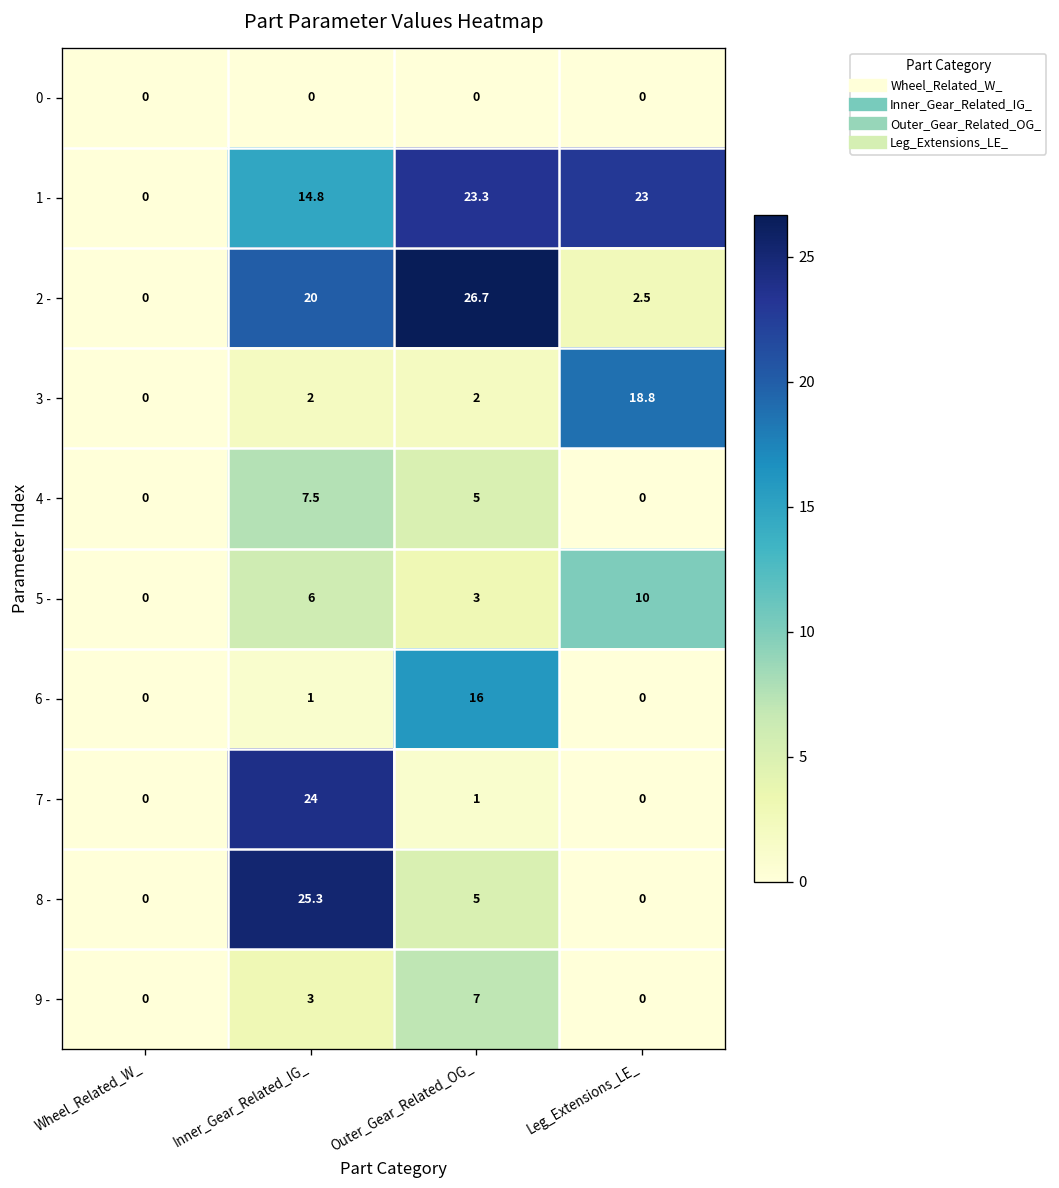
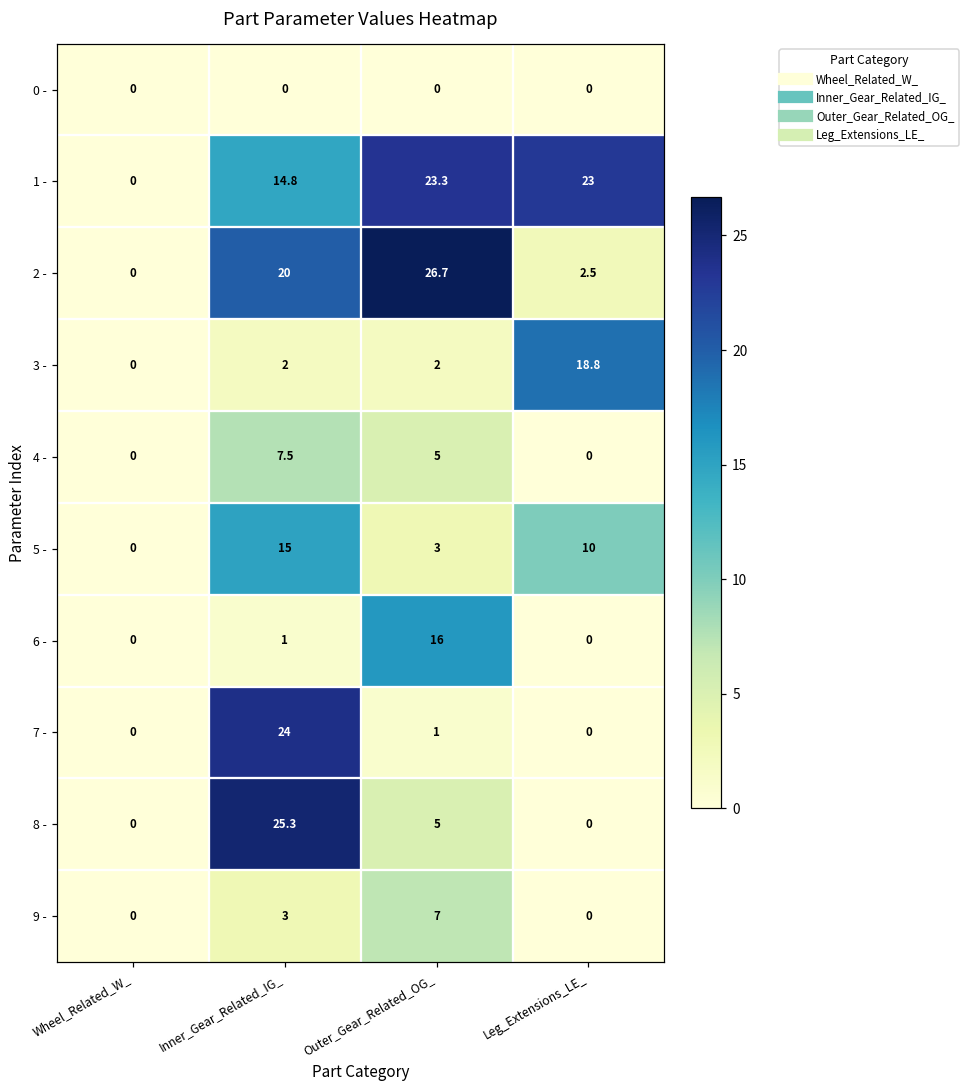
  {
    "0 -": {
      "Wheel_Related_W_": 0,
      "Inner_Gear_Related_IG_": 0,
      "Outer_Gear_Related_OG_": 0,
      "Leg_Extensions_LE_": 0
    },
    "1 -": {
      "Wheel_Related_W_": 0,
      "Inner_Gear_Related_IG_": 14.8,
      "Outer_Gear_Related_OG_": 23.3,
      "Leg_Extensions_LE_": 23
    },
    "2 -": {
      "Wheel_Related_W_": 0,
      "Inner_Gear_Related_IG_": 20,
      "Outer_Gear_Related_OG_": 26.7,
      "Leg_Extensions_LE_": 2.5
    },
    "3 -": {
      "Wheel_Related_W_": 0,
      "Inner_Gear_Related_IG_": 2,
      "Outer_Gear_Related_OG_": 2,
      "Leg_Extensions_LE_": 18.8
    },
    "4 -": {
      "Wheel_Related_W_": 0,
      "Inner_Gear_Related_IG_": 7.5,
      "Outer_Gear_Related_OG_": 5,
      "Leg_Extensions_LE_": 0
    },
    "5 -": {
      "Wheel_Related_W_": 0,
-     "Inner_Gear_Related_IG_": 6,
+     "Inner_Gear_Related_IG_": 15,
      "Outer_Gear_Related_OG_": 3,
      "Leg_Extensions_LE_": 10
    },
    "6 -": {
      "Wheel_Related_W_": 0,
      "Inner_Gear_Related_IG_": 1,
      "Outer_Gear_Related_OG_": 16,
      "Leg_Extensions_LE_": 0
    },
    "7 -": {
      "Wheel_Related_W_": 0,
      "Inner_Gear_Related_IG_": 24,
      "Outer_Gear_Related_OG_": 1,
      "Leg_Extensions_LE_": 0
    },
    "8 -": {
      "Wheel_Related_W_": 0,
      "Inner_Gear_Related_IG_": 25.3,
      "Outer_Gear_Related_OG_": 5,
      "Leg_Extensions_LE_": 0
    },
    "9 -": {
      "Wheel_Related_W_": 0,
      "Inner_Gear_Related_IG_": 3,
      "Outer_Gear_Related_OG_": 7,
      "Leg_Extensions_LE_": 0
    }
  }
